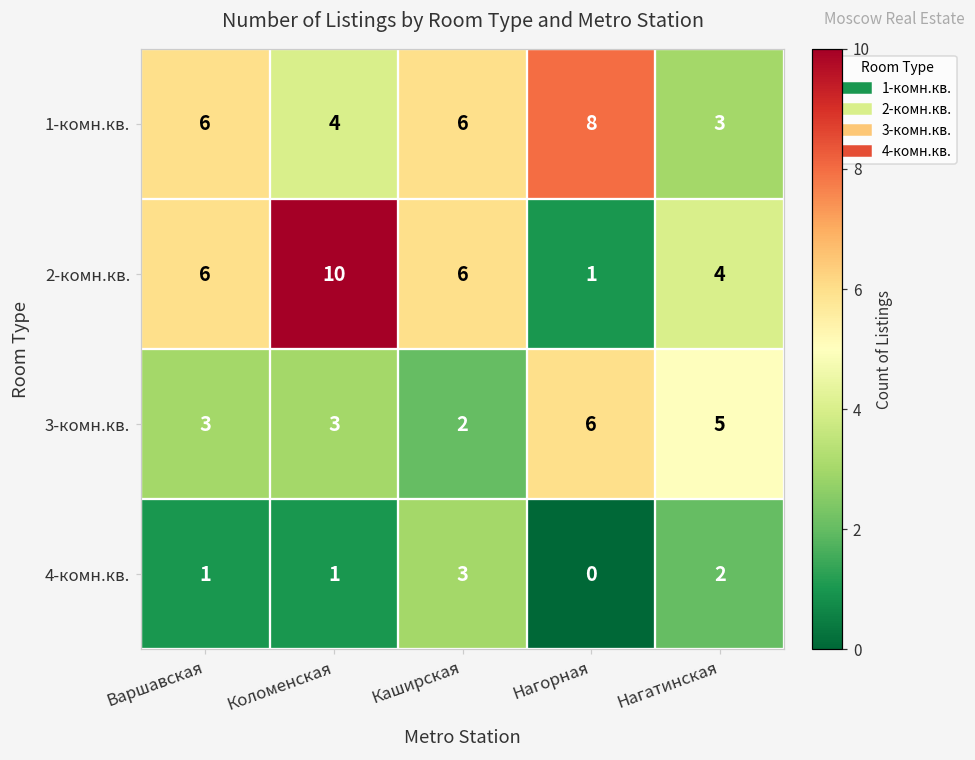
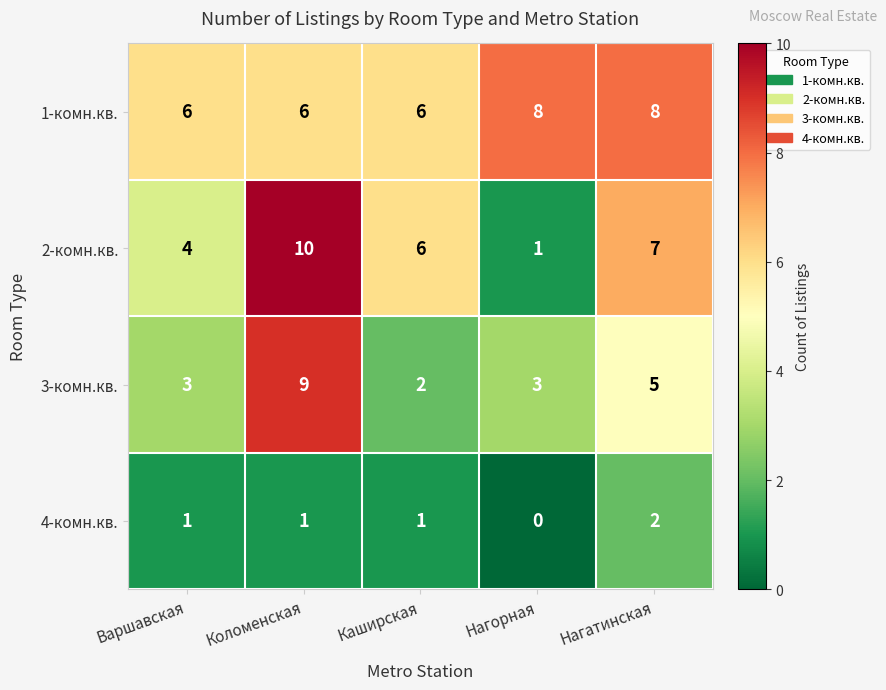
  {
    "1-комн.кв.": {
      "Варшавская": 6,
-     "Коломенская": 4,
+     "Коломенская": 6,
      "Каширская": 6,
      "Нагорная": 8,
-     "Нагатинская": 3
+     "Нагатинская": 8
    },
    "2-комн.кв.": {
-     "Варшавская": 6,
+     "Варшавская": 4,
      "Коломенская": 10,
      "Каширская": 6,
      "Нагорная": 1,
-     "Нагатинская": 4
+     "Нагатинская": 7
    },
    "3-комн.кв.": {
      "Варшавская": 3,
-     "Коломенская": 3,
+     "Коломенская": 9,
      "Каширская": 2,
-     "Нагорная": 6,
+     "Нагорная": 3,
      "Нагатинская": 5
    },
    "4-комн.кв.": {
      "Варшавская": 1,
      "Коломенская": 1,
-     "Каширская": 3,
+     "Каширская": 1,
      "Нагорная": 0,
      "Нагатинская": 2
    }
  }
